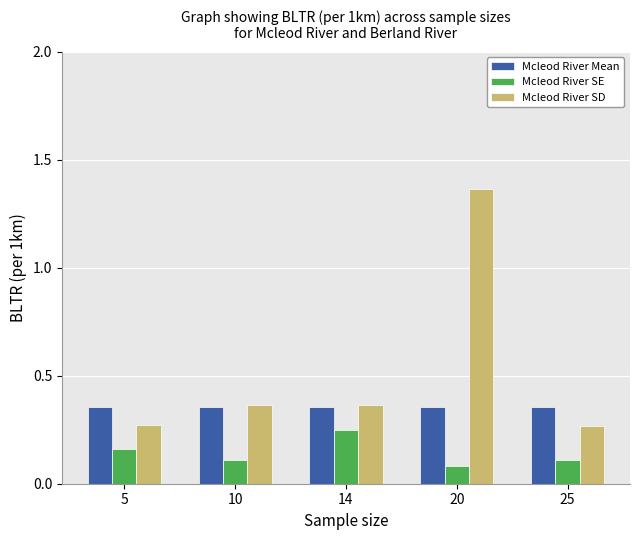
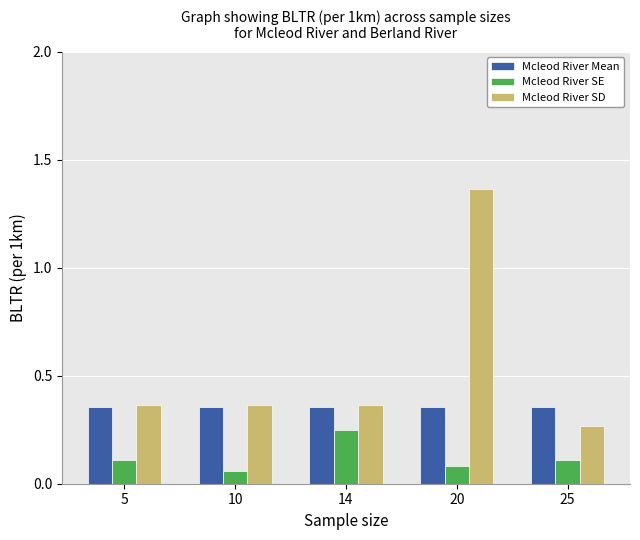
  {
    "Mcleod River Mean": {
      "5": 0.36,
      "10": 0.36,
      "14": 0.36,
      "20": 0.36,
      "25": 0.36
    },
    "Mcleod River SE": {
-     "5": 0.16,
-     "10": 0.11,
+     "5": 0.11,
+     "10": 0.06,
      "14": 0.25,
      "20": 0.08,
      "25": 0.11
    },
    "Mcleod River SD": {
-     "5": 0.27,
+     "5": 0.36,
      "10": 0.36,
      "14": 0.36,
      "20": 1.36,
      "25": 0.27
    }
  }
